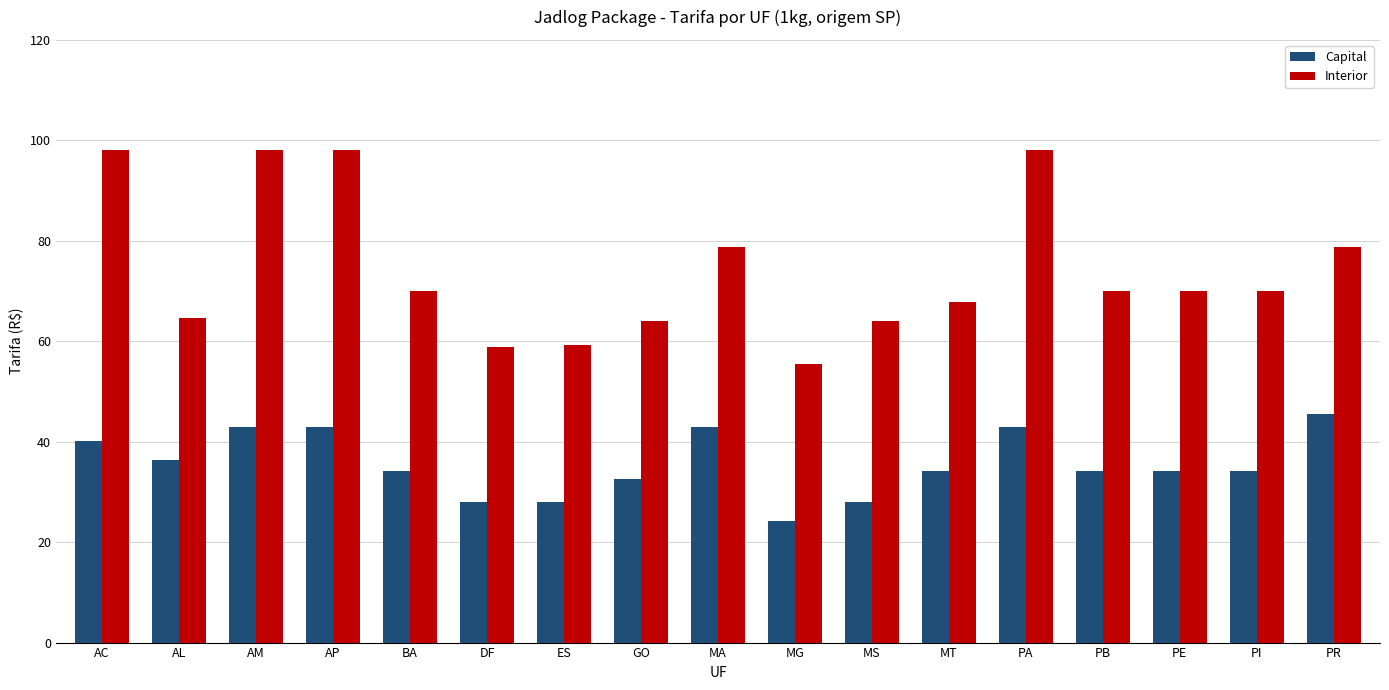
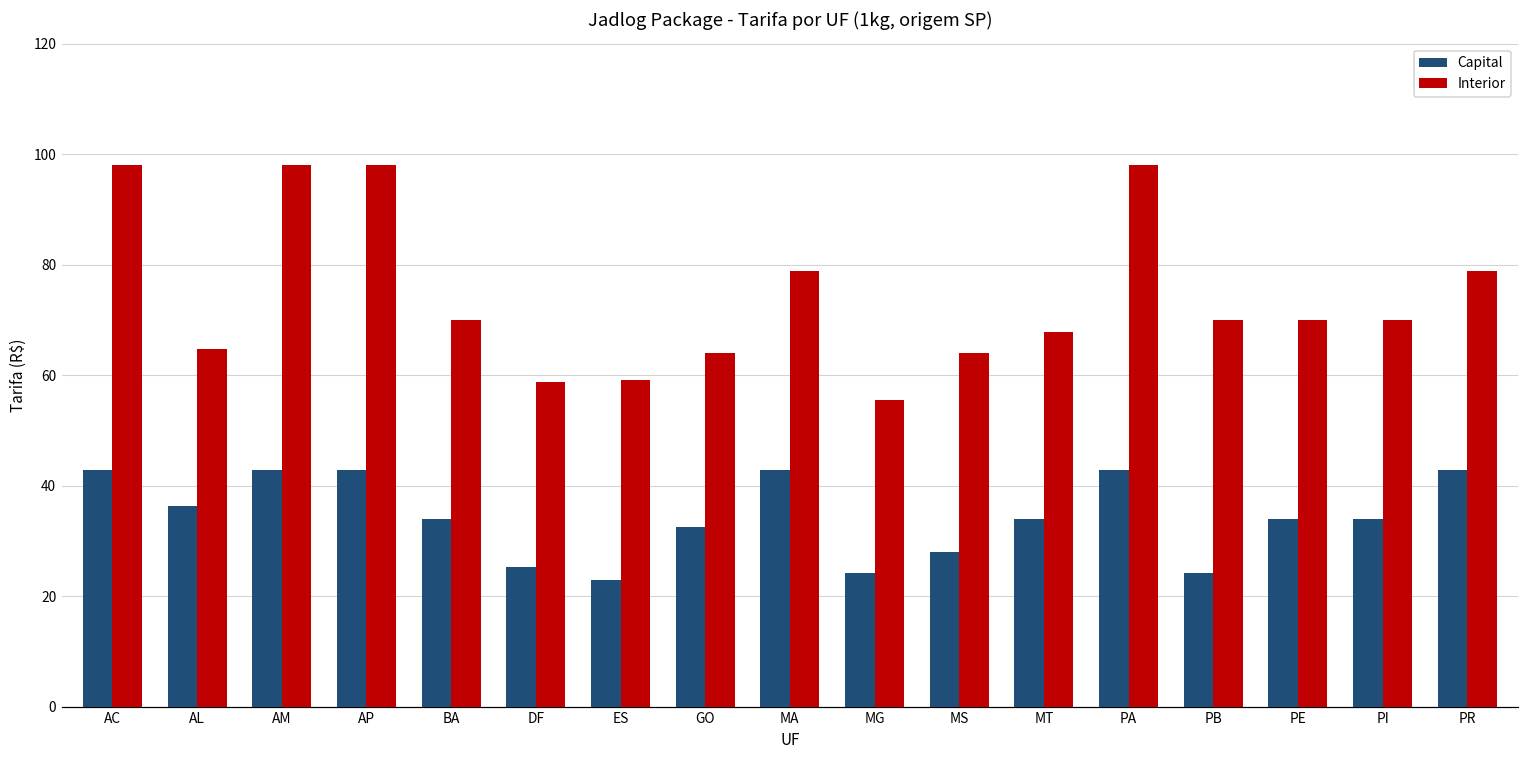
  {
    "Capital": {
-     "AC": 40,
+     "AC": 43,
      "AL": 36,
      "AM": 43,
      "AP": 43,
      "BA": 34,
-     "DF": 28,
-     "ES": 28,
+     "DF": 25,
+     "ES": 23,
      "GO": 33,
      "MA": 43,
      "MG": 24,
      "MS": 28,
      "MT": 34,
      "PA": 43,
-     "PB": 34,
+     "PB": 24,
      "PE": 34,
      "PI": 34,
-     "PR": 45
+     "PR": 43
    },
    "Interior": {
      "AC": 98,
      "AL": 65,
      "AM": 98,
      "AP": 98,
      "BA": 70,
      "DF": 59,
      "ES": 59,
      "GO": 64,
      "MA": 79,
      "MG": 55,
      "MS": 64,
      "MT": 68,
      "PA": 98,
      "PB": 70,
      "PE": 70,
      "PI": 70,
      "PR": 79
    }
  }
